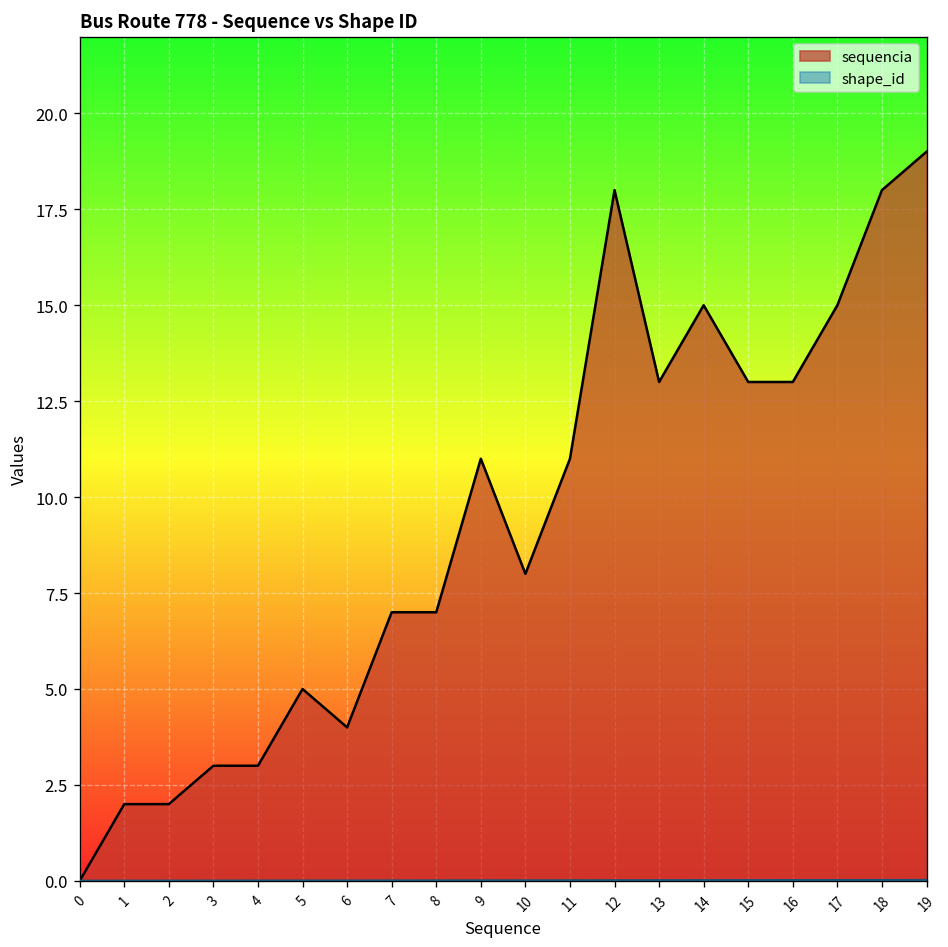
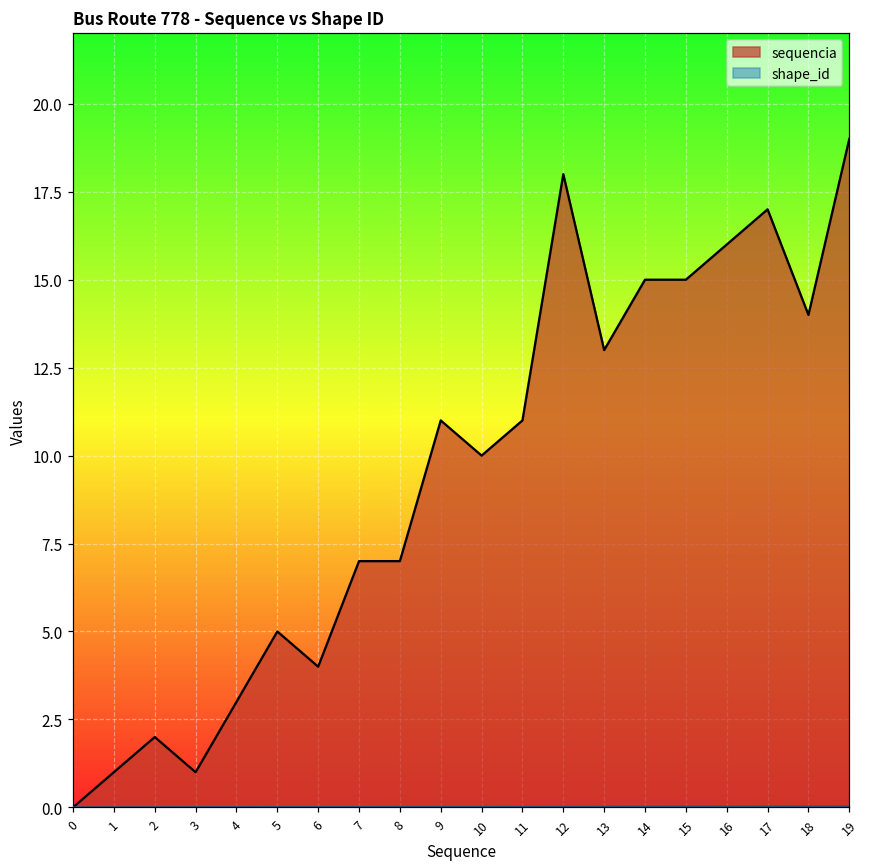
  {
    "sequencia": {
-     "1": 2,
+     "1": 1,
      "2": 2,
-     "3": 3,
+     "3": 1,
      "4": 3,
      "5": 5,
      "6": 4,
      "7": 7,
      "8": 7,
      "9": 11,
-     "10": 8,
+     "10": 10,
      "11": 11,
      "12": 18,
      "13": 13,
      "14": 15,
-     "15": 13,
-     "16": 13,
-     "17": 15,
-     "18": 18,
+     "15": 15,
+     "16": 16,
+     "17": 17,
+     "18": 14,
      "19": 19
    },
    "shape_id": {
      "1": 0,
      "2": 0,
      "3": 0,
      "4": 0,
      "5": 0,
      "6": 0,
      "7": 0,
      "8": 0,
      "9": 0,
      "10": 0,
      "11": 0,
      "12": 0,
      "13": 0,
      "14": 0,
      "15": 0,
      "16": 0,
      "17": 0,
      "18": 0,
      "19": 0
    }
  }
